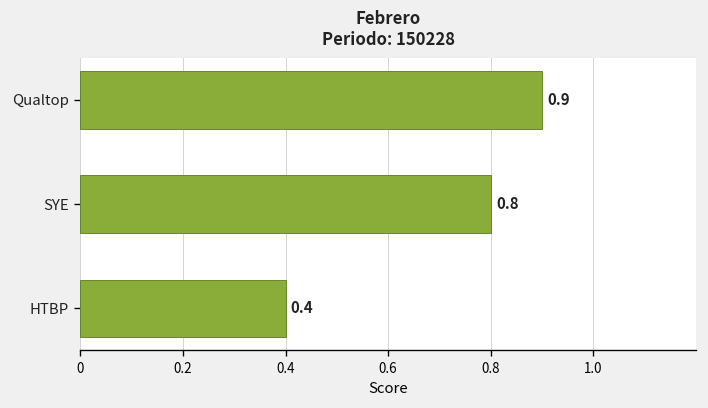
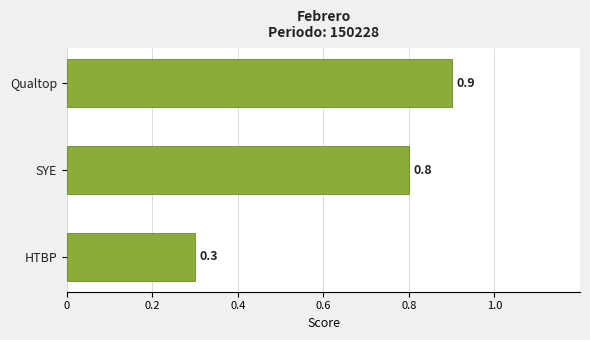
  {
    "Qualtop": 0.9,
    "SYE": 0.8,
-   "HTBP": 0.4
+   "HTBP": 0.3
  }
